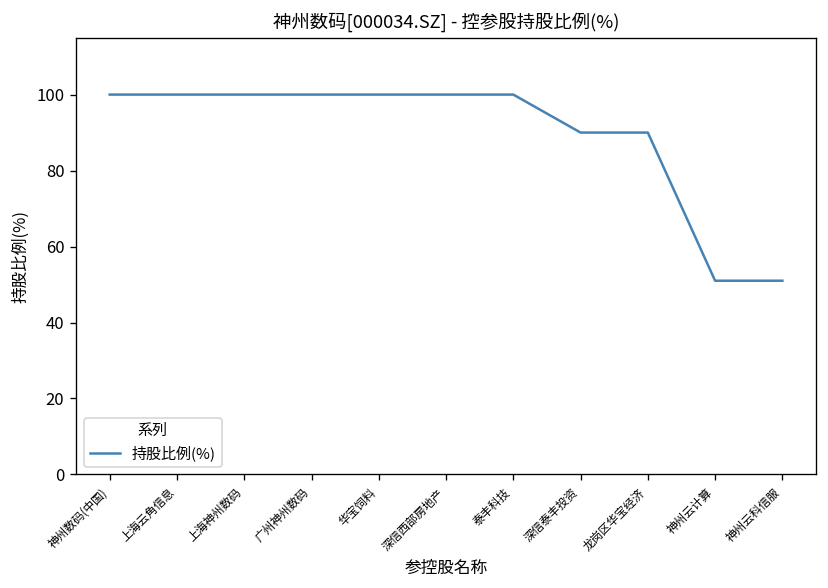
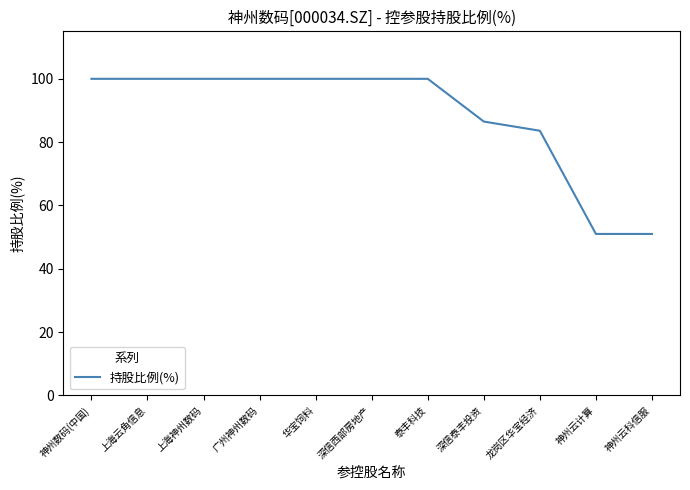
  {
    "神州数码(中国)": 100,
    "上海云角信息": 100,
    "上海神州数码": 100,
    "广州神州数码": 100,
    "华宝饲料": 100,
    "深信西部房地产": 100,
    "泰丰科技": 100,
-   "深信泰丰投资": 90,
-   "龙岗区华宝经济": 90,
+   "深信泰丰投资": 87,
+   "龙岗区华宝经济": 84,
    "神州云计算": 51,
    "神州云科信服": 51
  }
